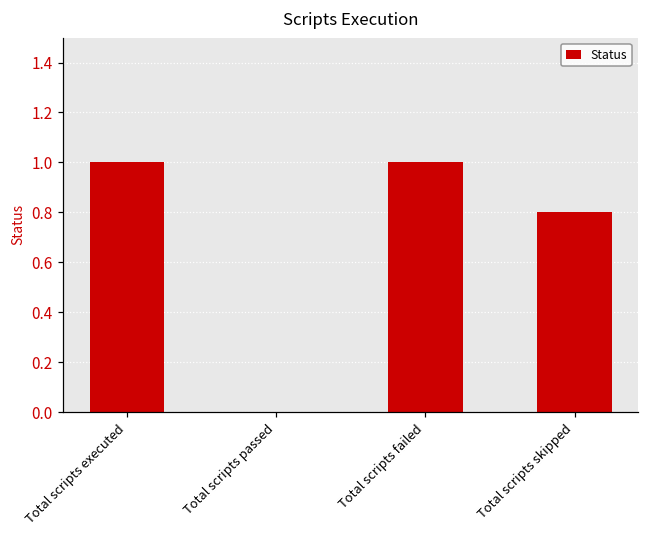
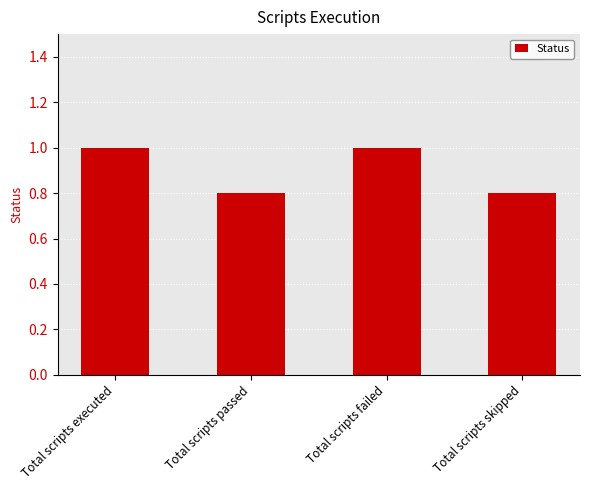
  {
    "Total scripts executed": 1.0,
-   "Total scripts passed": 0.0,
+   "Total scripts passed": 0.8,
    "Total scripts failed": 1.0,
    "Total scripts skipped": 0.8
  }
